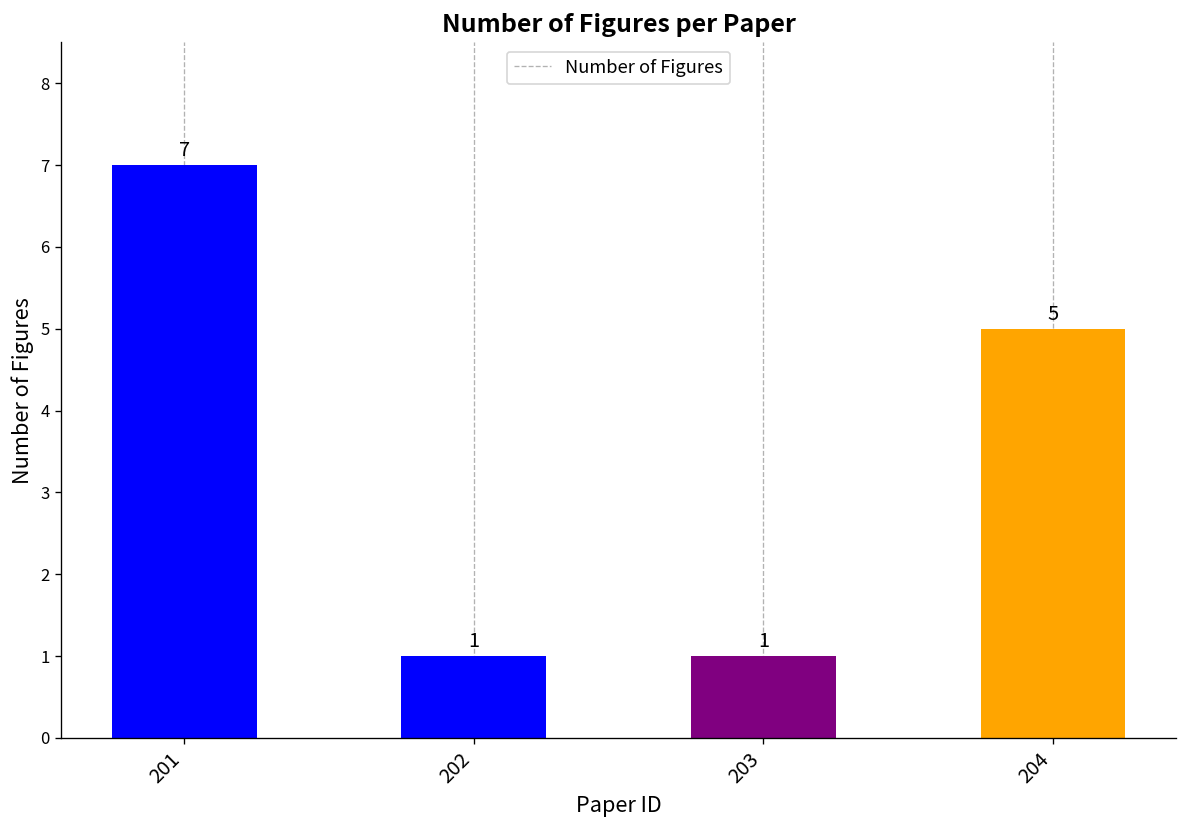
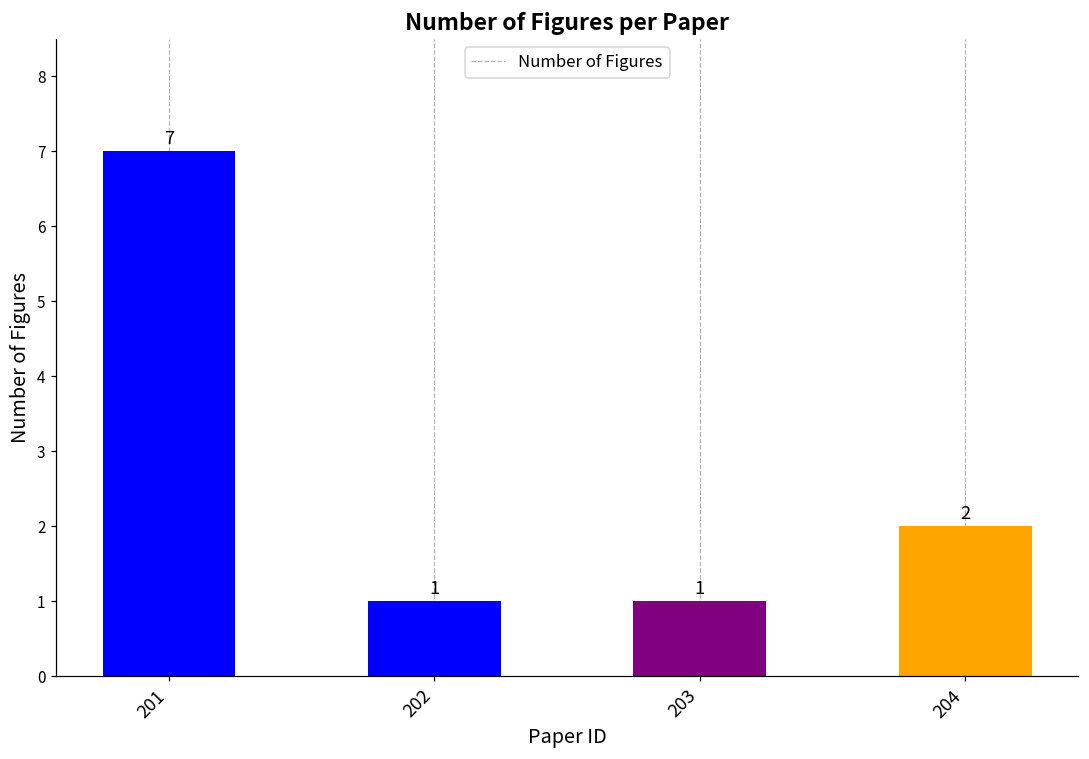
  {
    "201": 7,
    "202": 1,
    "203": 1,
-   "204": 5
+   "204": 2
  }
